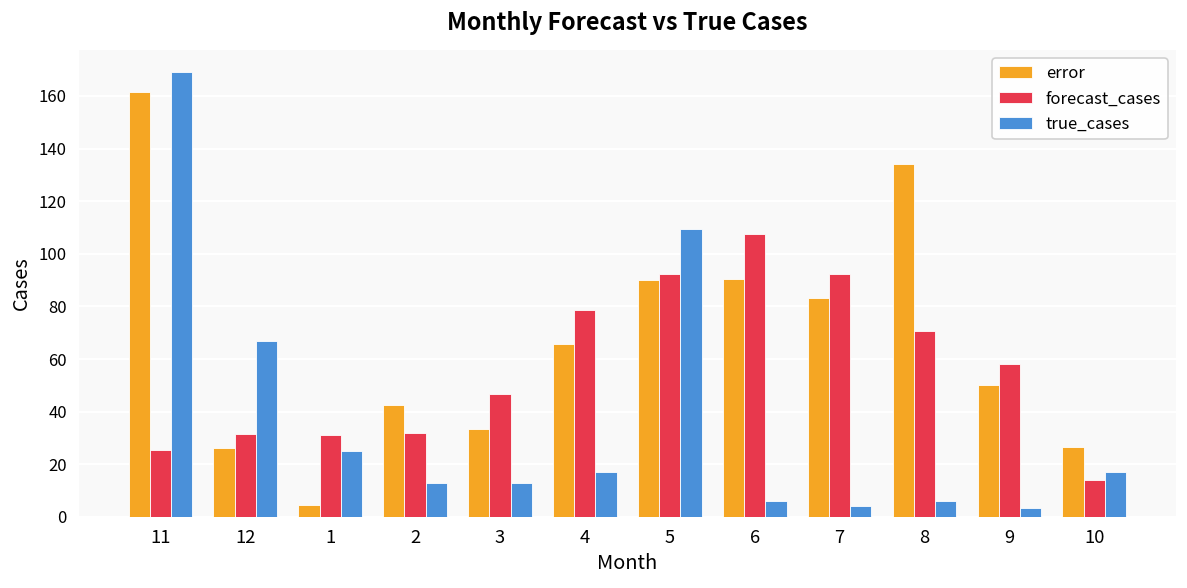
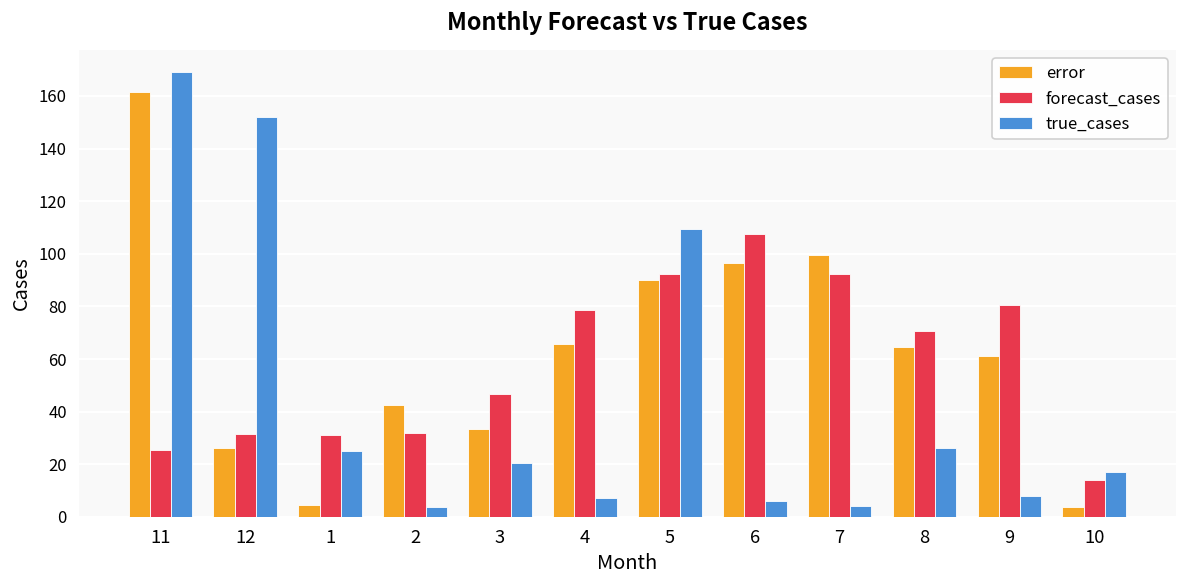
  {
    "error": {
      "11": 162,
      "12": 26,
      "1": 4,
      "2": 42,
      "3": 34,
      "4": 66,
      "5": 90,
-     "6": 90,
-     "7": 83,
-     "8": 134,
-     "9": 50,
-     "10": 26
+     "6": 97,
+     "7": 99,
+     "8": 65,
+     "9": 61,
+     "10": 4
    },
    "forecast_cases": {
      "11": 25,
      "12": 32,
      "1": 31,
      "2": 32,
      "3": 47,
      "4": 79,
      "5": 92,
      "6": 107,
      "7": 92,
      "8": 71,
-     "9": 58,
+     "9": 81,
      "10": 14
    },
    "true_cases": {
      "11": 169,
-     "12": 67,
+     "12": 152,
      "1": 25,
-     "2": 13,
-     "3": 13,
-     "4": 17,
+     "2": 4,
+     "3": 20,
+     "4": 7,
      "5": 110,
      "6": 6,
      "7": 4,
-     "8": 6,
-     "9": 3,
+     "8": 26,
+     "9": 8,
      "10": 17
    }
  }
